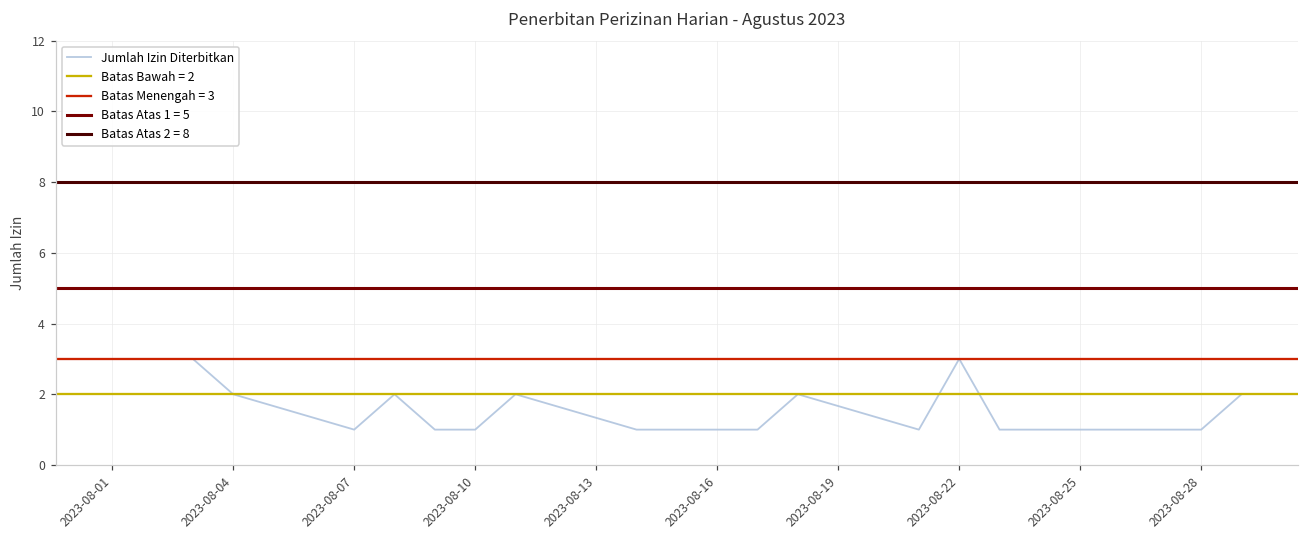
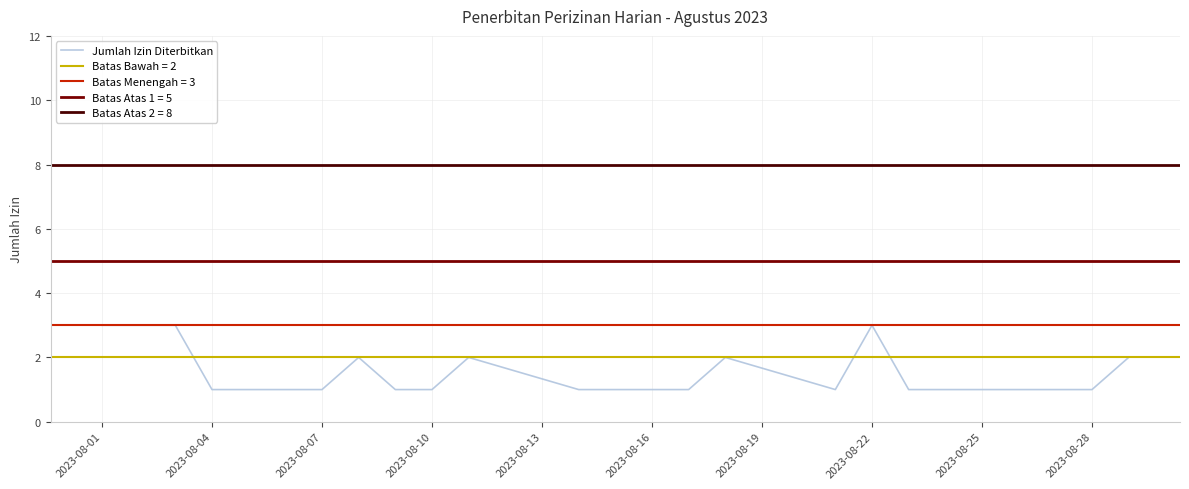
  {
    "2023-08-01": 3,
-   "2023-08-04": 2,
+   "2023-08-04": 1,
    "2023-08-07": 1,
    "2023-08-10": 1,
    "2023-08-16": 1,
    "2023-08-22": 3,
    "2023-08-25": 1,
    "2023-08-28": 1
  }
